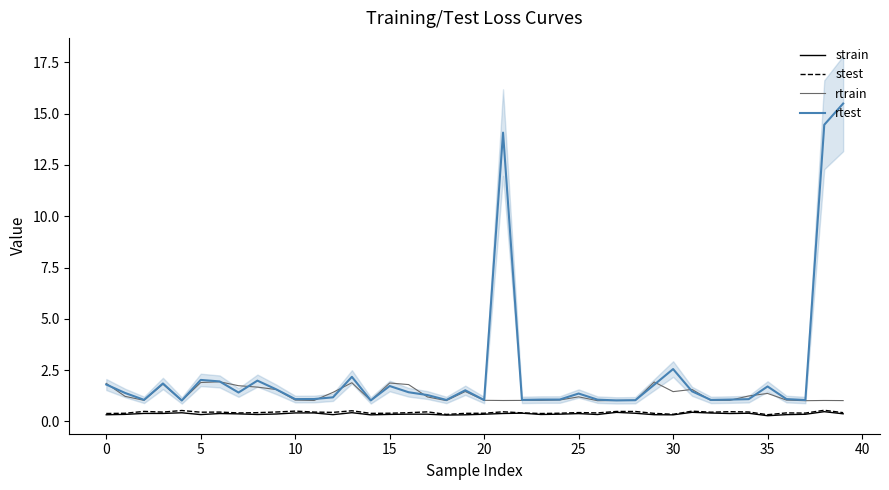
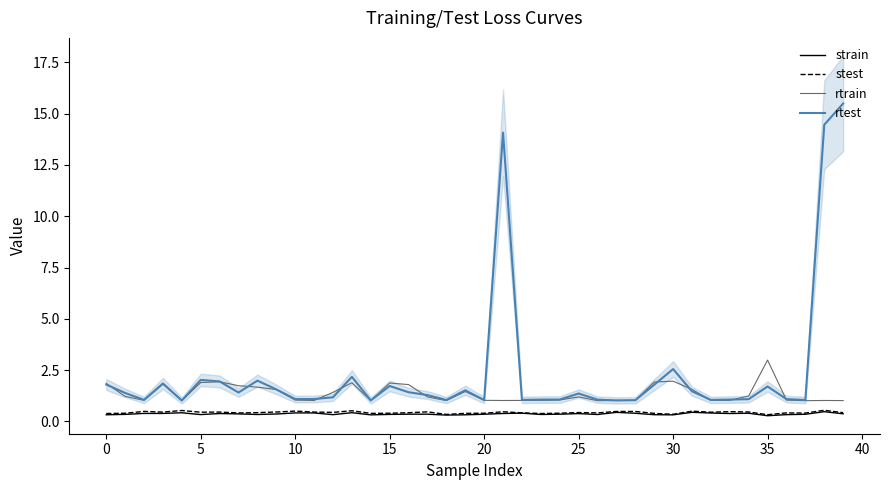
  {
    "rtrain": {
      "5": 1.9,
      "25": 1.2,
-     "30": 1.4,
-     "35": 1.4
+     "30": 2.0,
+     "35": 3.0
    }
  }
